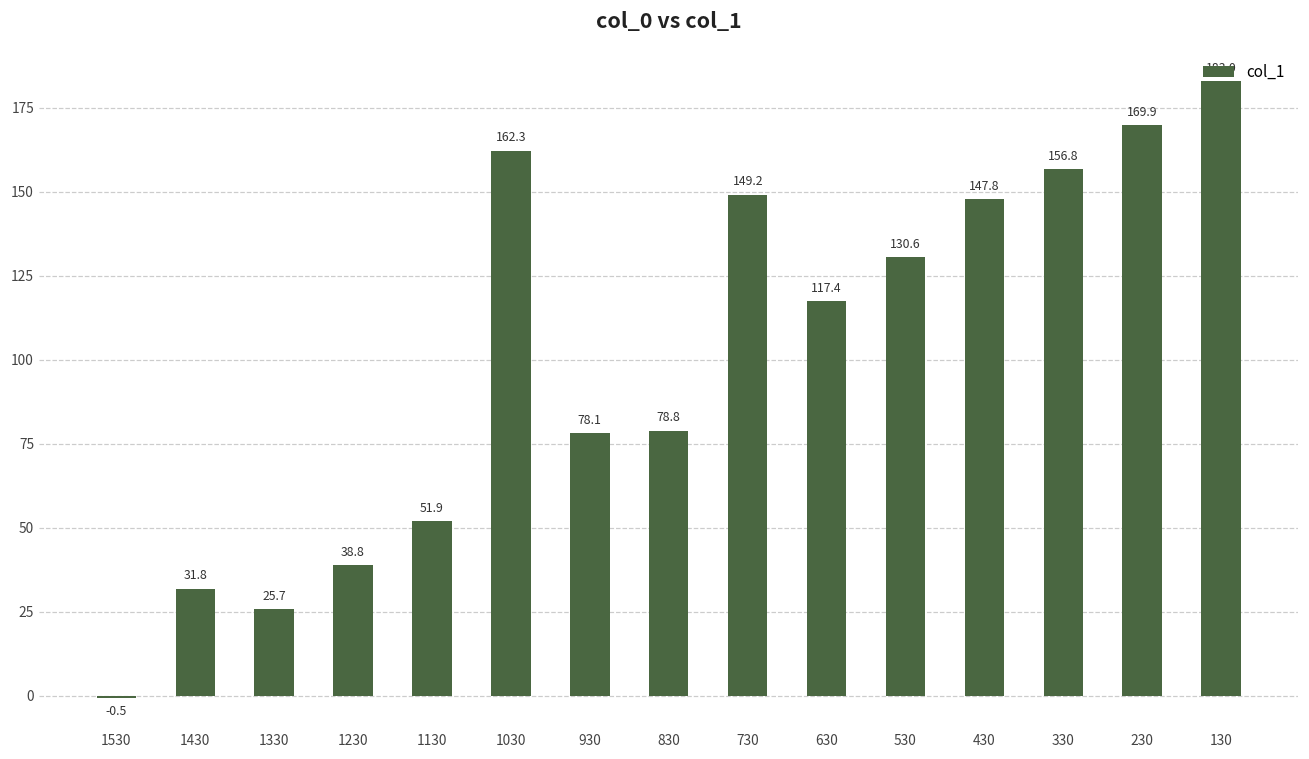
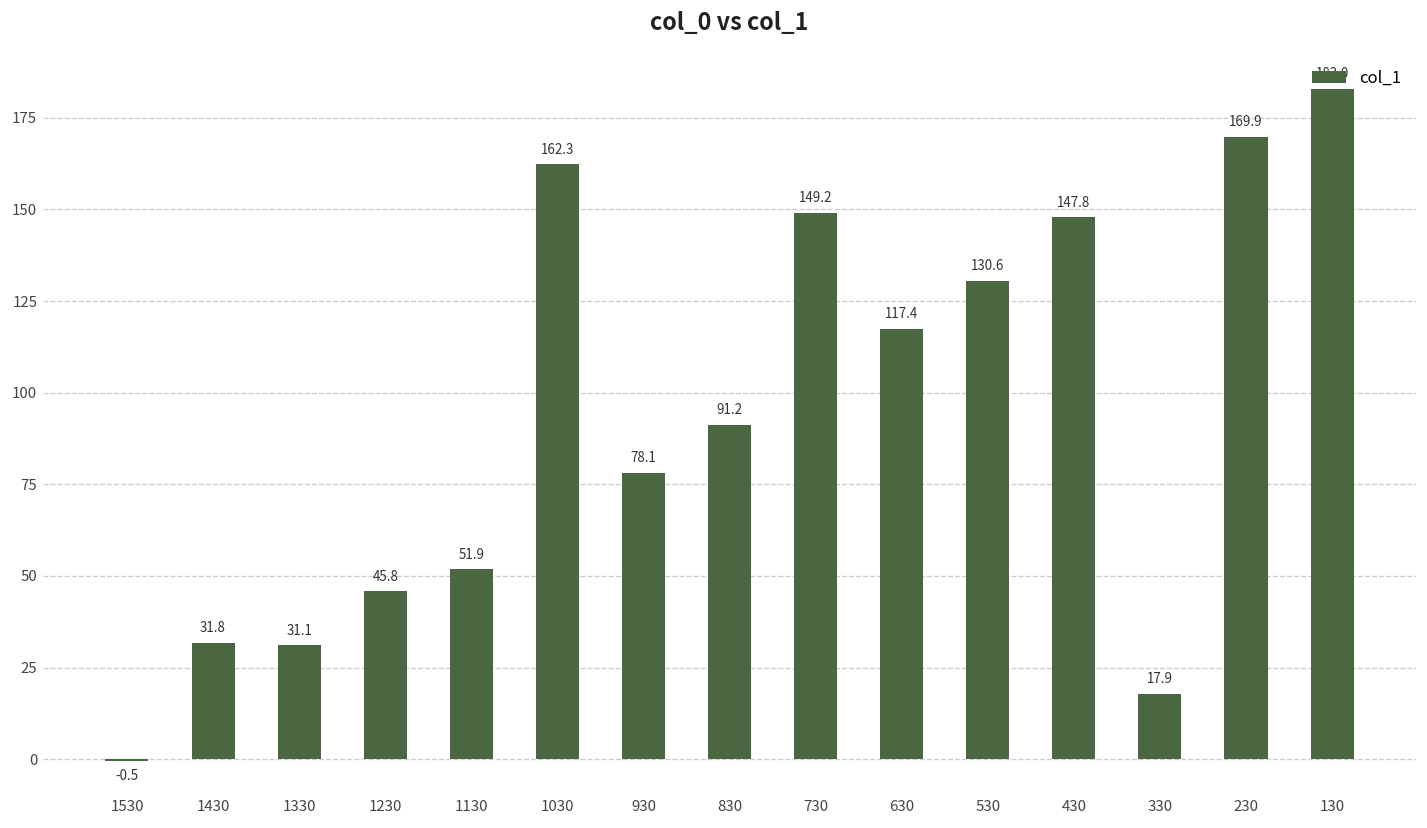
  {
    "1530": -0.5,
    "1430": 31.8,
-   "1330": 25.7,
-   "1230": 38.8,
+   "1330": 31.1,
+   "1230": 45.8,
    "1130": 51.9,
    "1030": 162.3,
    "930": 78.1,
-   "830": 78.8,
+   "830": 91.2,
    "730": 149.2,
    "630": 117.4,
    "530": 130.6,
    "430": 147.8,
-   "330": 156.8,
+   "330": 17.9,
    "230": 169.9,
    "130": 183.0
  }
